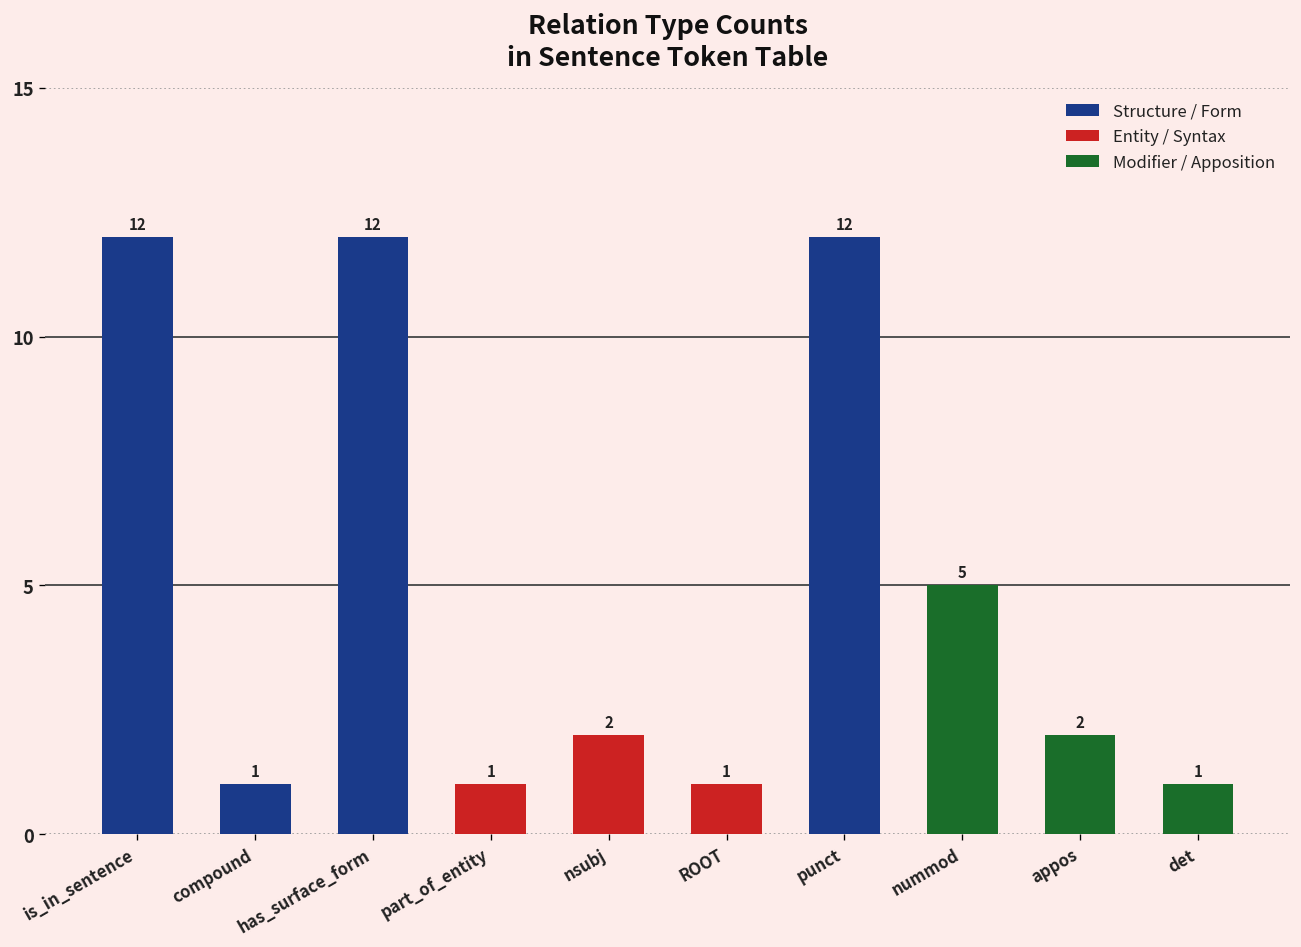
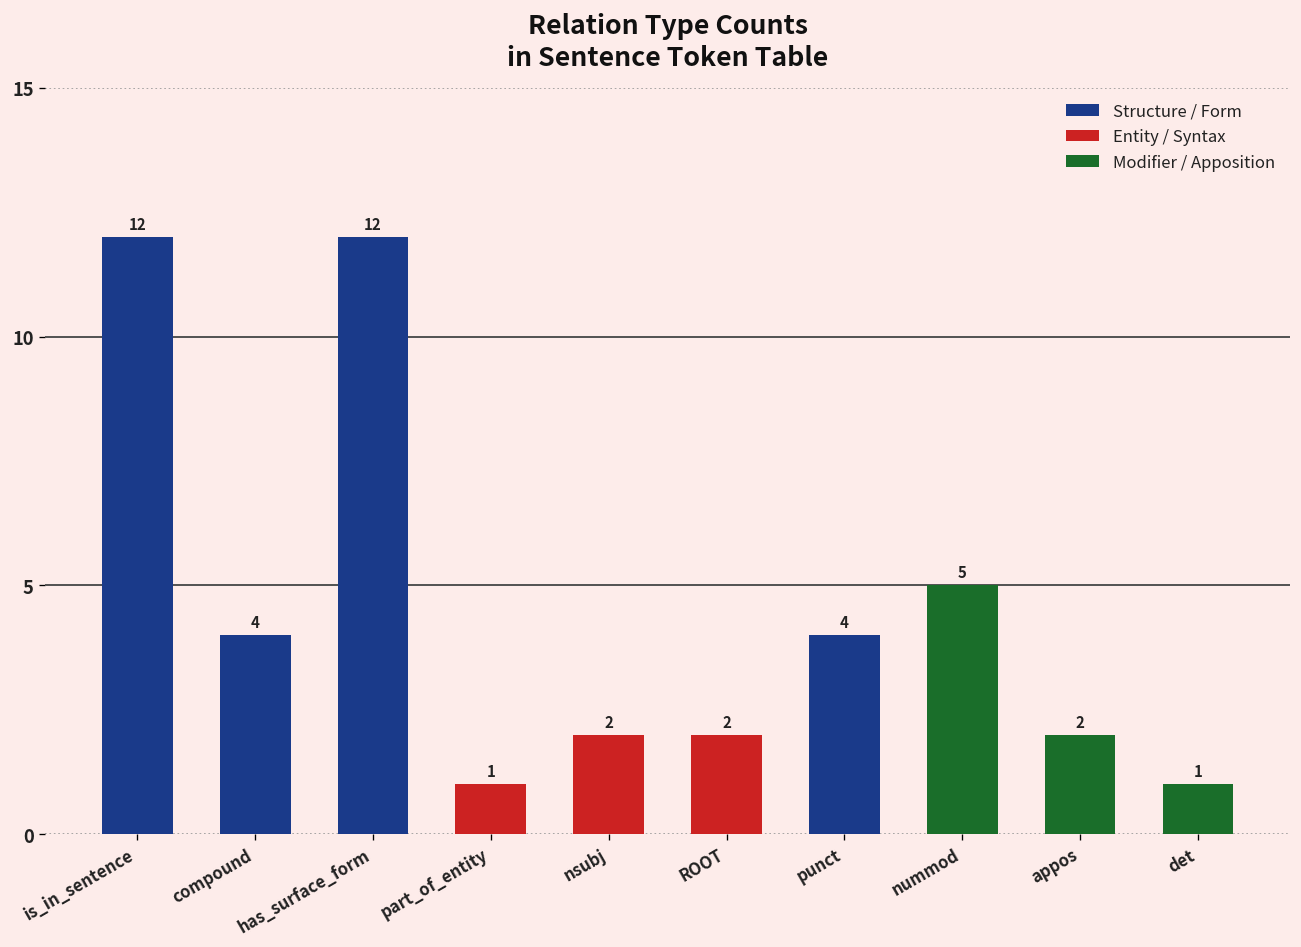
  {
    "is_in_sentence": 12,
-   "compound": 1,
+   "compound": 4,
    "has_surface_form": 12,
    "part_of_entity": 1,
    "nsubj": 2,
-   "ROOT": 1,
-   "punct": 12,
+   "ROOT": 2,
+   "punct": 4,
    "nummod": 5,
    "appos": 2,
    "det": 1
  }
